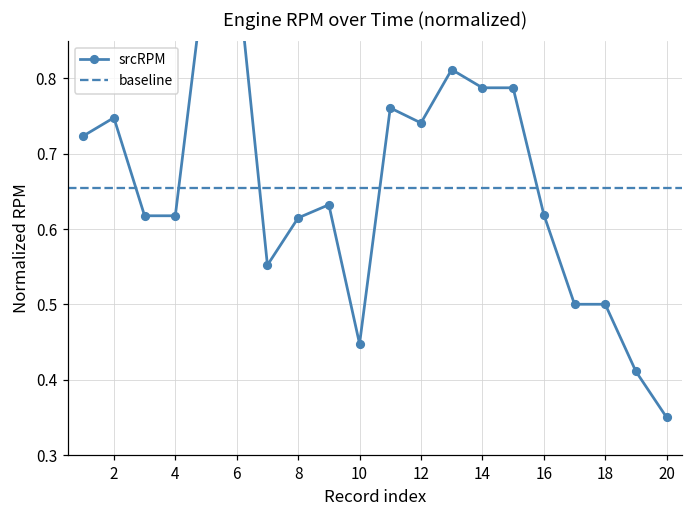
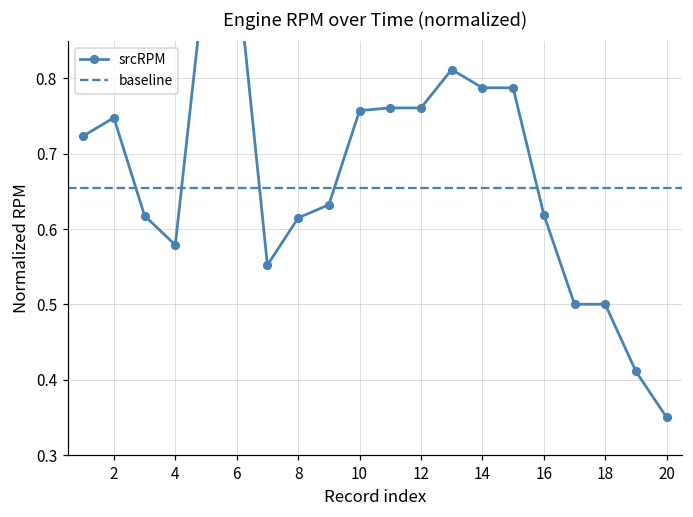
  {
    "2": 0.75,
-   "4": 0.62,
+   "4": 0.58,
    "8": 0.61,
-   "10": 0.45,
-   "12": 0.74,
+   "10": 0.76,
+   "12": 0.76,
    "14": 0.79,
    "16": 0.62,
    "18": 0.50,
    "20": 0.35
  }
